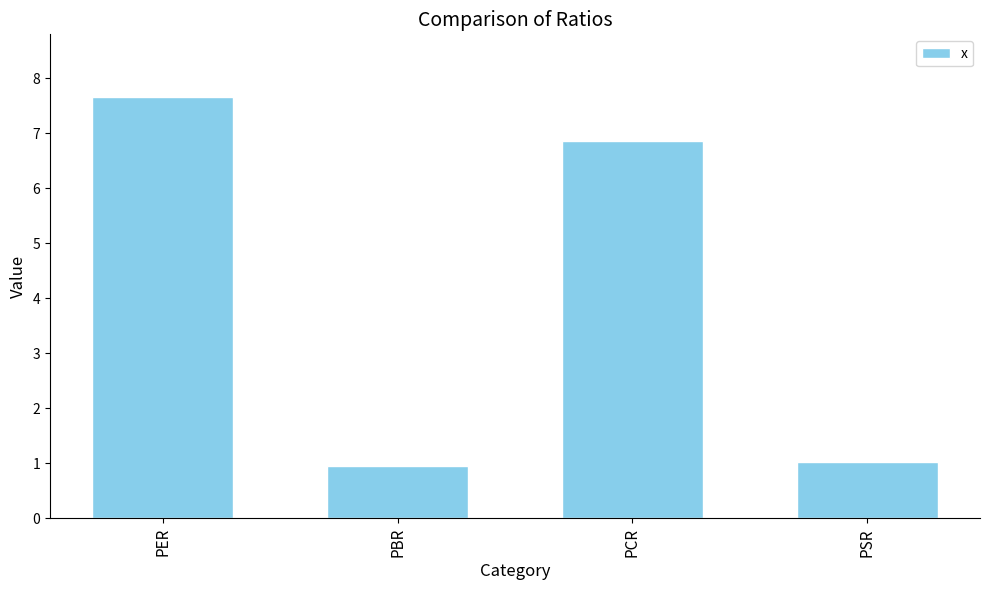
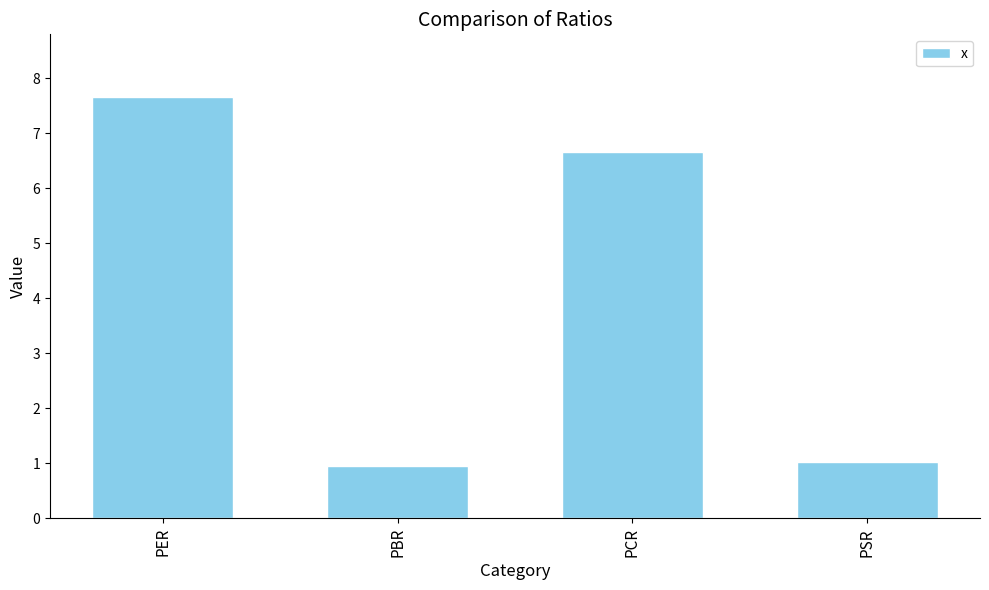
  {
    "PER": 7.6,
    "PBR": 1.0,
-   "PCR": 6.9,
+   "PCR": 6.7,
    "PSR": 1.0
  }
